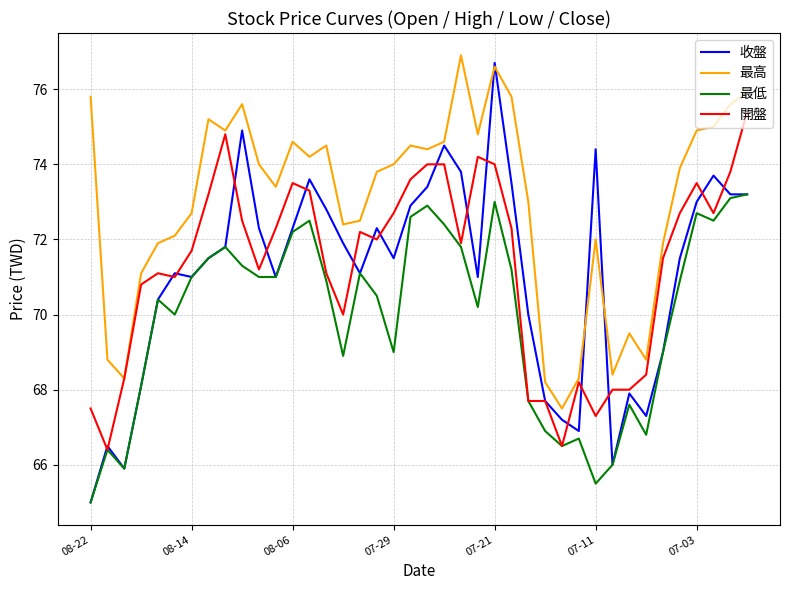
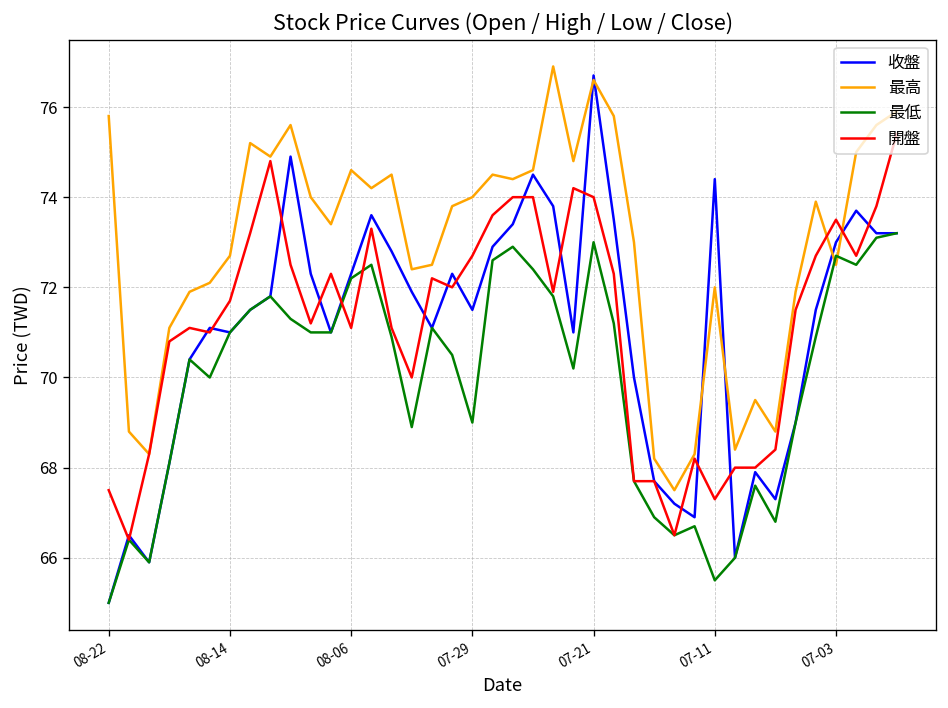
  {
    "收盤": {
      "08-06": 72.3,
      "07-29": 71.5,
      "07-21": 76.7,
      "07-11": 74.4,
      "07-03": 73.0
    },
    "最高": {
      "08-22": 75.8,
      "08-14": 72.7,
      "08-06": 74.6,
      "07-29": 74.0,
      "07-21": 76.6,
      "07-11": 72.0,
-     "07-03": 74.9
+     "07-03": 72.5
    },
    "最低": {
      "08-06": 72.2,
      "07-29": 69.0,
      "07-21": 73.0,
      "07-11": 65.5,
      "07-03": 72.7
    },
    "開盤": {
      "08-22": 67.5,
      "08-14": 71.7,
-     "08-06": 73.5,
+     "08-06": 71.1,
      "07-29": 72.7,
      "07-21": 74.0,
      "07-11": 67.3,
      "07-03": 73.5
    }
  }
